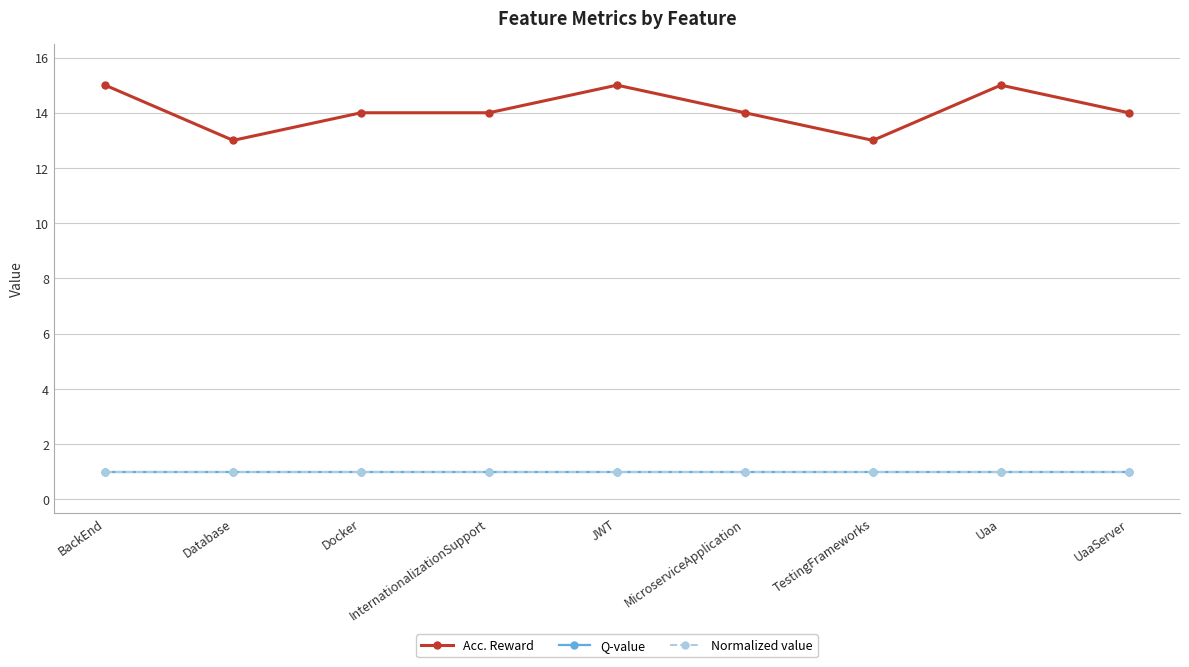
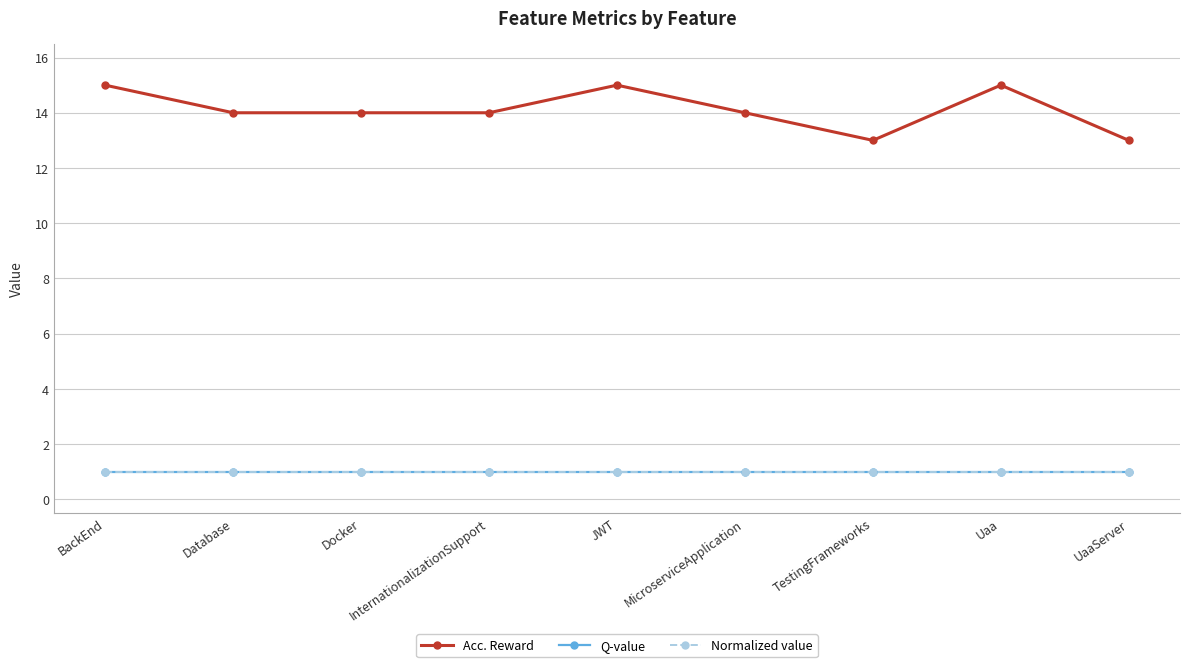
  {
    "Acc. Reward": {
      "BackEnd": 15,
-     "Database": 13,
+     "Database": 14,
      "Docker": 14,
      "InternationalizationSupport": 14,
      "JWT": 15,
      "MicroserviceApplication": 14,
      "TestingFrameworks": 13,
      "Uaa": 15,
-     "UaaServer": 14
+     "UaaServer": 13
    },
    "Normalized value": {
      "BackEnd": 1,
      "Database": 1,
      "Docker": 1,
      "InternationalizationSupport": 1,
      "JWT": 1,
      "MicroserviceApplication": 1,
      "TestingFrameworks": 1,
      "Uaa": 1,
      "UaaServer": 1
    }
  }
